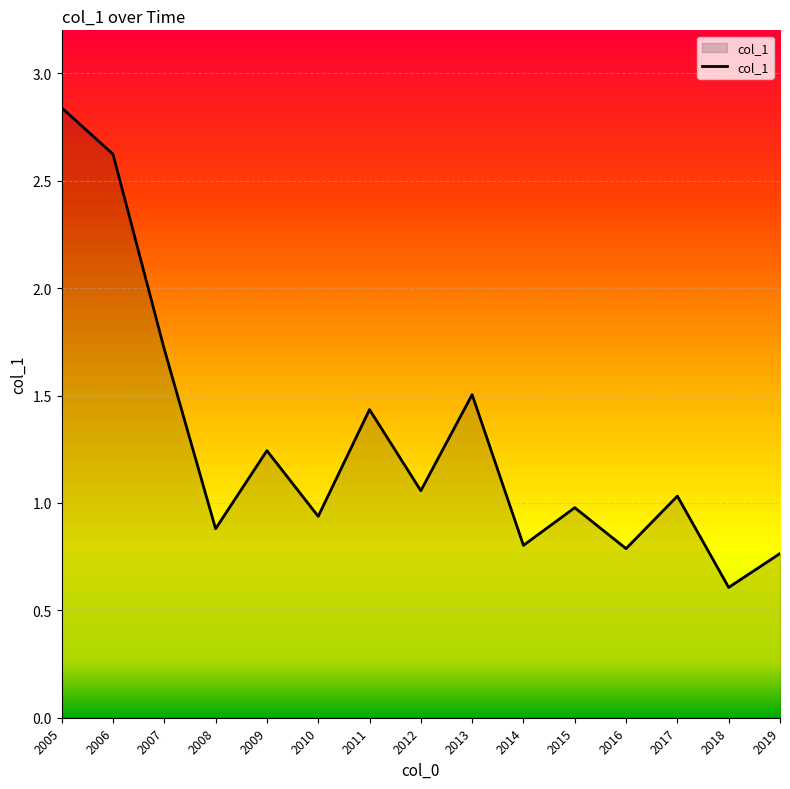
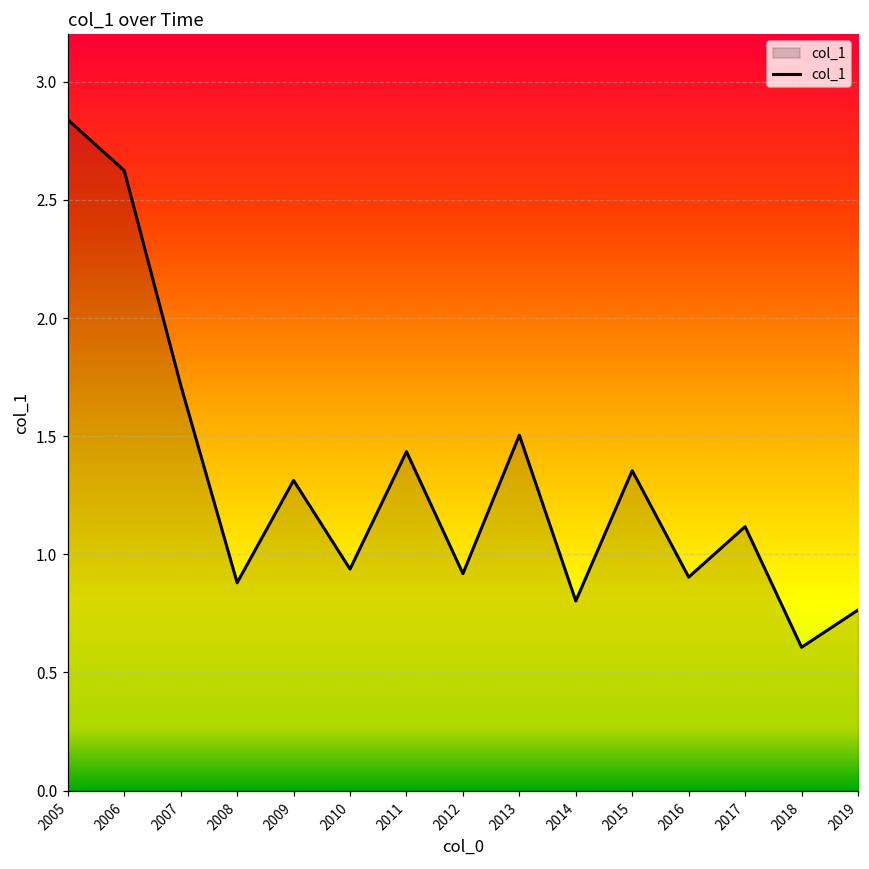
  {
    "2005": 2.84,
    "2006": 2.62,
    "2007": 1.72,
    "2008": 0.88,
-   "2009": 1.24,
+   "2009": 1.31,
    "2010": 0.94,
    "2011": 1.43,
-   "2012": 1.06,
+   "2012": 0.92,
    "2013": 1.50,
    "2014": 0.80,
-   "2015": 0.98,
-   "2016": 0.79,
-   "2017": 1.03,
+   "2015": 1.35,
+   "2016": 0.90,
+   "2017": 1.12,
    "2018": 0.61,
    "2019": 0.76
  }
